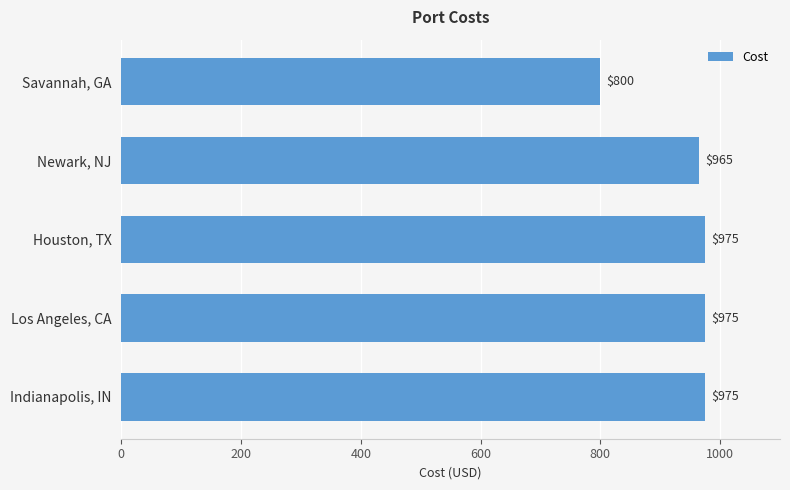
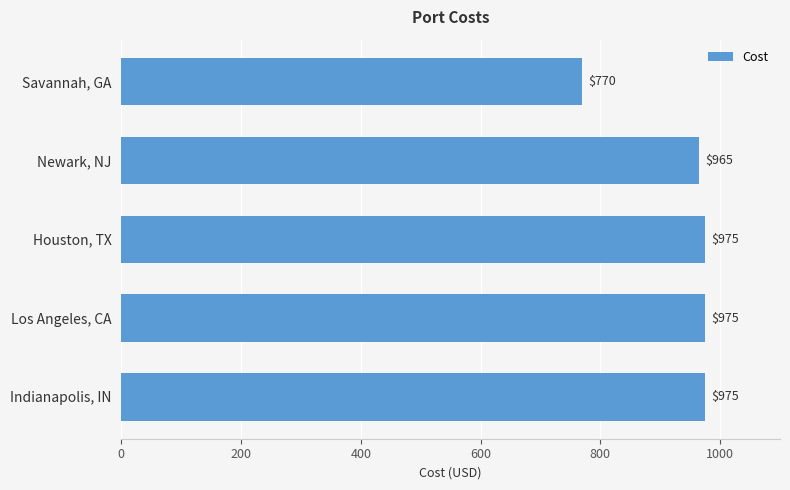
  {
-   "Savannah, GA": "$800",
+   "Savannah, GA": "$770",
    "Newark, NJ": "$965",
    "Houston, TX": "$975",
    "Los Angeles, CA": "$975",
    "Indianapolis, IN": "$975"
  }
